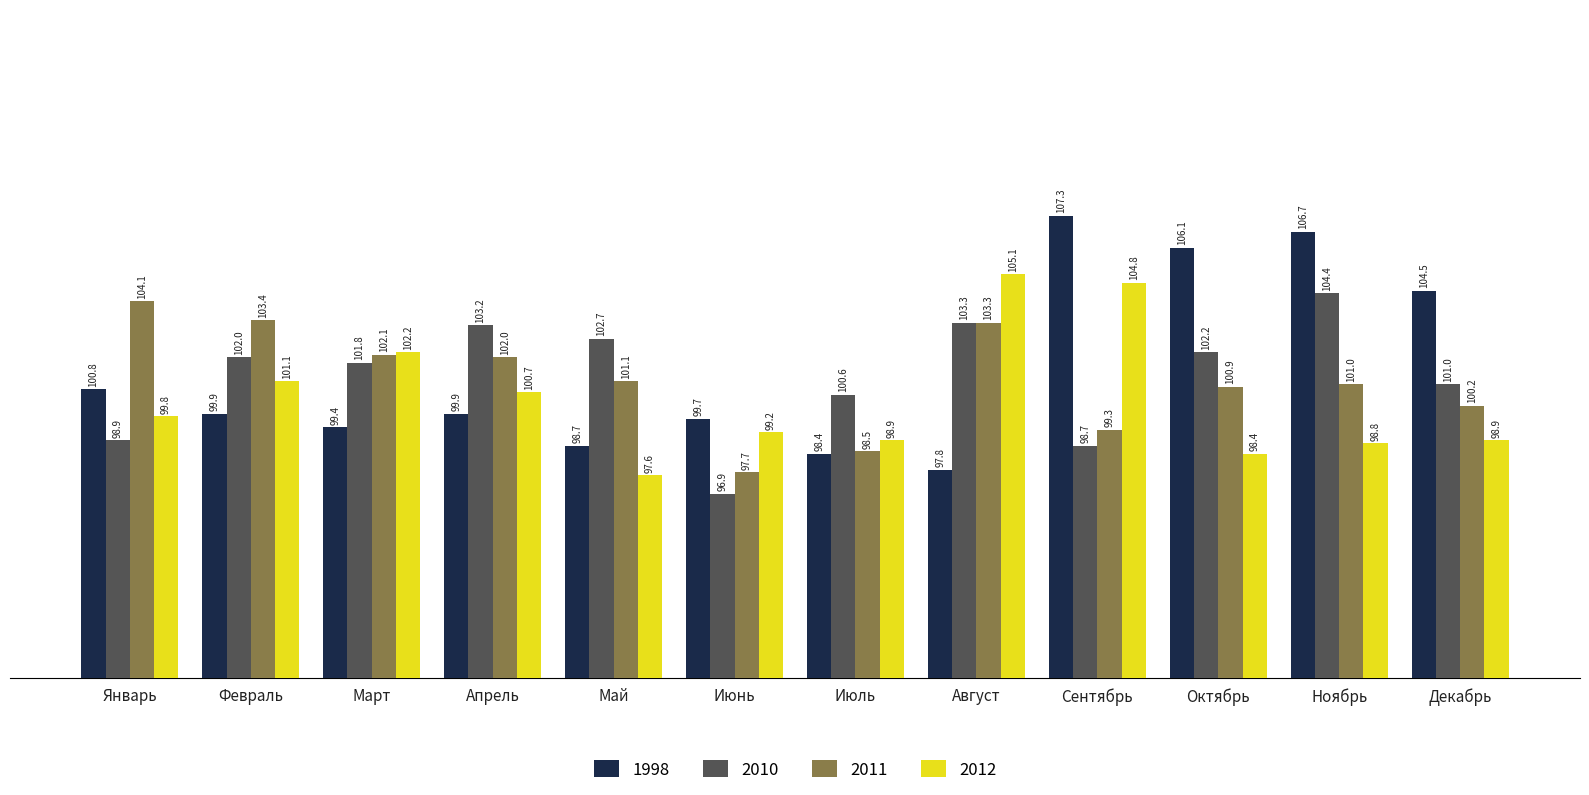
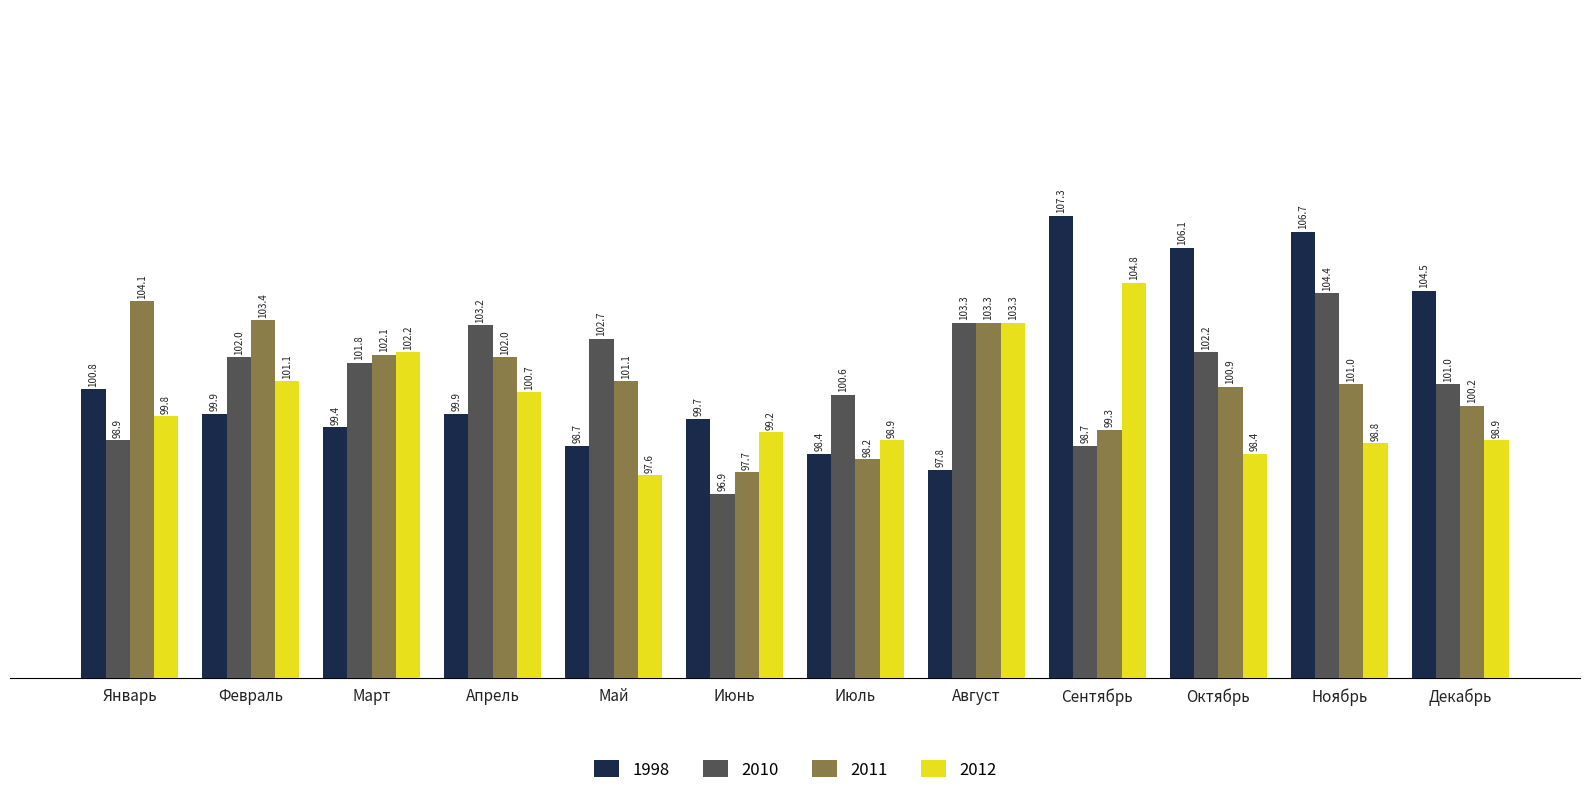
  {
    "1998": {
      "Январь": 100.8,
      "Февраль": 99.9,
      "Март": 99.4,
      "Апрель": 99.9,
      "Май": 98.7,
      "Июнь": 99.7,
      "Июль": 98.4,
      "Август": 97.8,
      "Сентябрь": 107.3,
      "Октябрь": 106.1,
      "Ноябрь": 106.7,
      "Декабрь": 104.5
    },
    "2010": {
      "Январь": 98.9,
      "Февраль": 102.0,
      "Март": 101.8,
      "Апрель": 103.2,
      "Май": 102.7,
      "Июнь": 96.9,
      "Июль": 100.6,
      "Август": 103.3,
      "Сентябрь": 98.7,
      "Октябрь": 102.2,
      "Ноябрь": 104.4,
      "Декабрь": 101.0
    },
    "2011": {
      "Январь": 104.1,
      "Февраль": 103.4,
      "Март": 102.1,
      "Апрель": 102.0,
      "Май": 101.1,
      "Июнь": 97.7,
-     "Июль": 98.5,
+     "Июль": 98.2,
      "Август": 103.3,
      "Сентябрь": 99.3,
      "Октябрь": 100.9,
      "Ноябрь": 101.0,
      "Декабрь": 100.2
    },
    "2012": {
      "Январь": 99.8,
      "Февраль": 101.1,
      "Март": 102.2,
      "Апрель": 100.7,
      "Май": 97.6,
      "Июнь": 99.2,
      "Июль": 98.9,
-     "Август": 105.1,
+     "Август": 103.3,
      "Сентябрь": 104.8,
      "Октябрь": 98.4,
      "Ноябрь": 98.8,
      "Декабрь": 98.9
    }
  }
